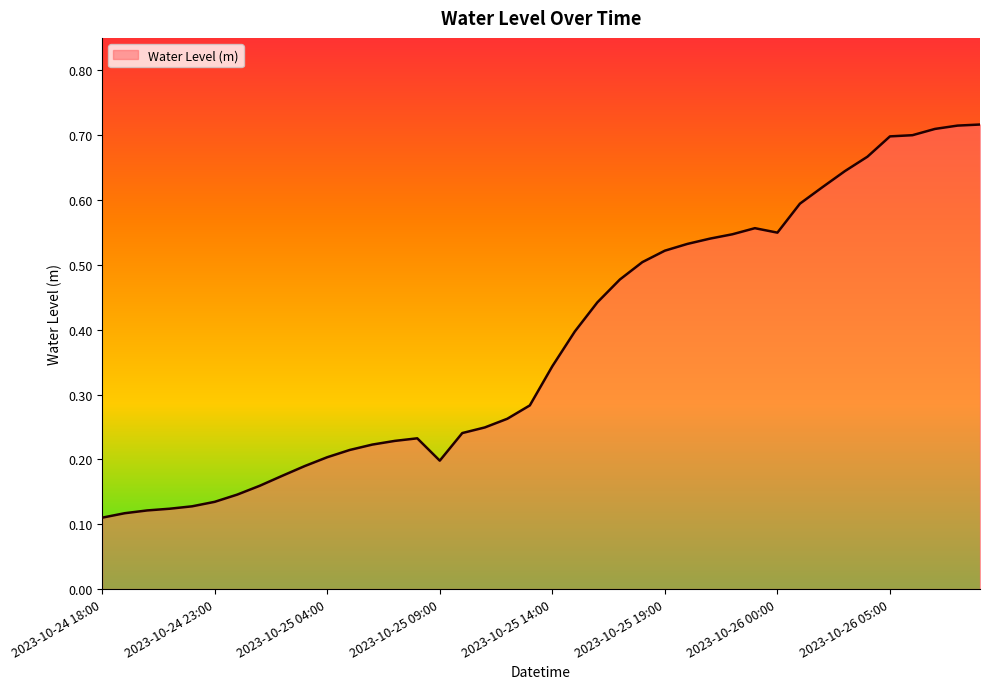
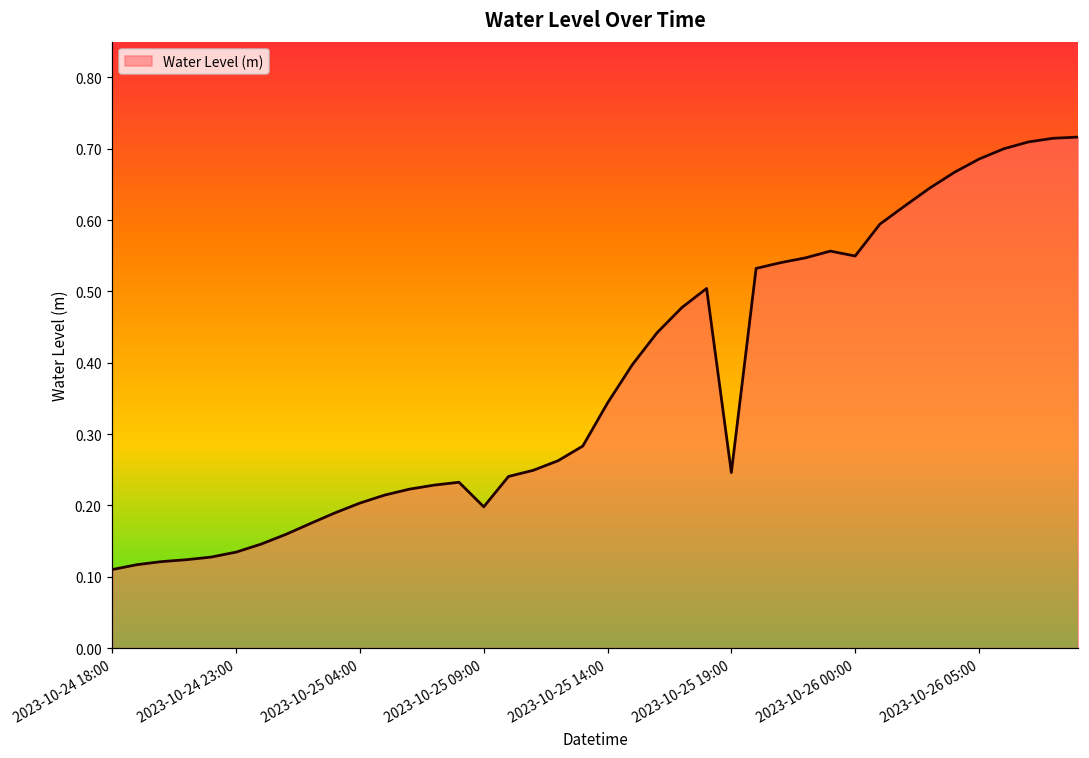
  {
    "2023-10-24 18:00": 0.11,
    "2023-10-24 23:00": 0.13,
    "2023-10-25 04:00": 0.20,
    "2023-10-25 09:00": 0.20,
    "2023-10-25 14:00": 0.34,
-   "2023-10-25 19:00": 0.52,
+   "2023-10-25 19:00": 0.25,
    "2023-10-26 00:00": 0.55,
-   "2023-10-26 05:00": 0.70
+   "2023-10-26 05:00": 0.69
  }
